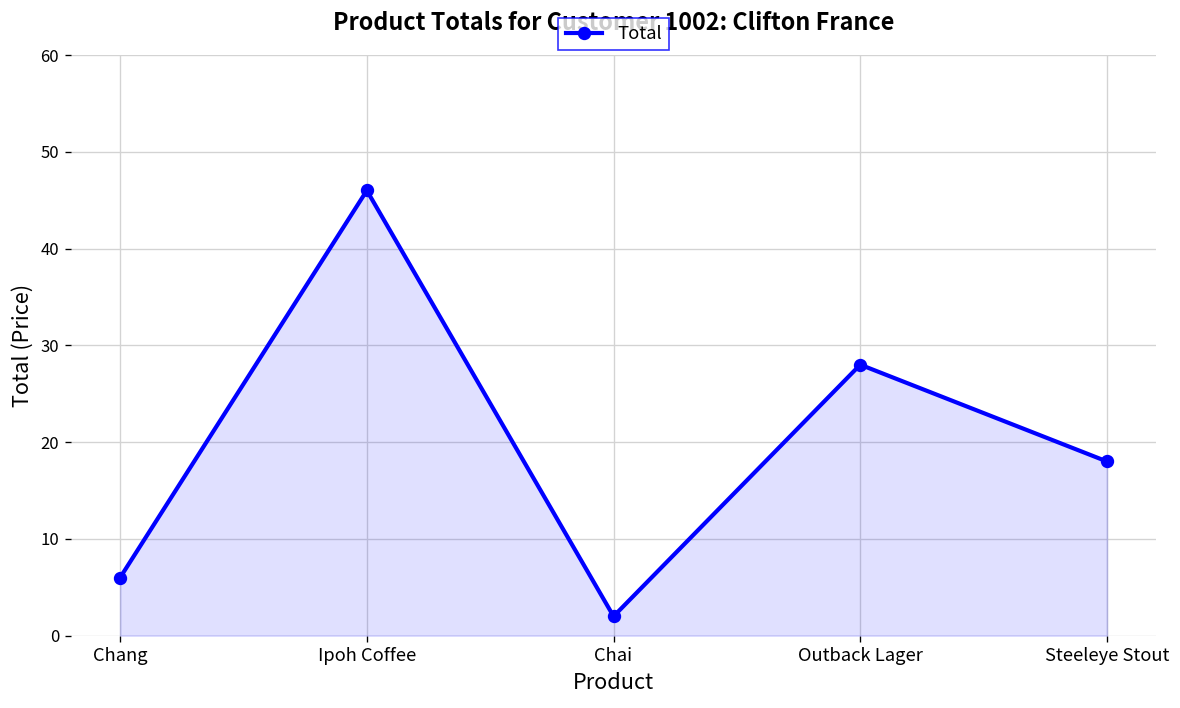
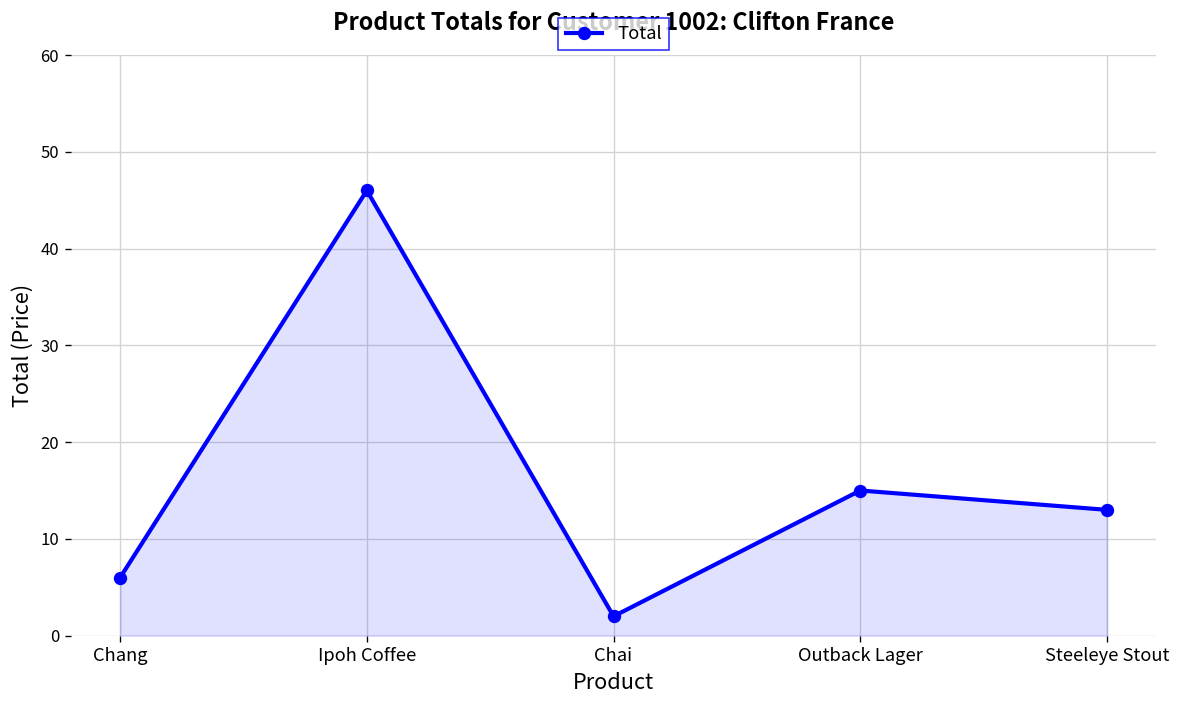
  {
    "Chang": 6,
    "Ipoh Coffee": 46,
    "Chai": 2,
-   "Outback Lager": 28,
-   "Steeleye Stout": 18
+   "Outback Lager": 15,
+   "Steeleye Stout": 13
  }
